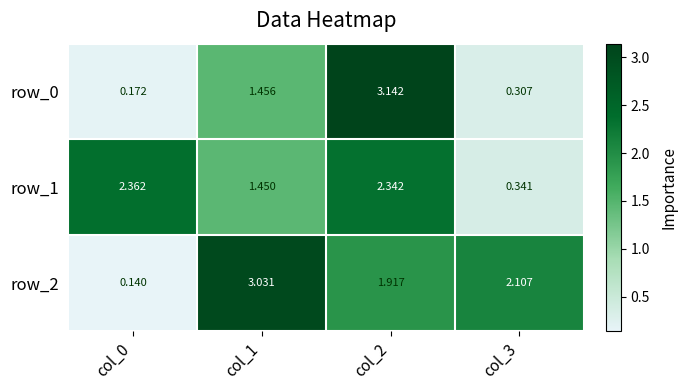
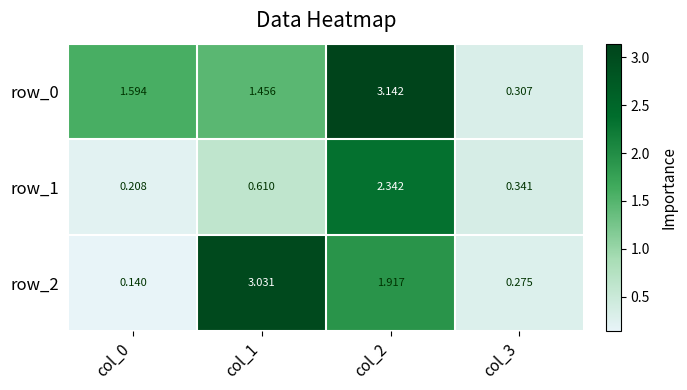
  {
    "row_0": {
-     "col_0": 0.172,
+     "col_0": 1.594,
      "col_1": 1.456,
      "col_2": 3.142,
      "col_3": 0.307
    },
    "row_1": {
-     "col_0": 2.362,
-     "col_1": 1.450,
+     "col_0": 0.208,
+     "col_1": 0.610,
      "col_2": 2.342,
      "col_3": 0.341
    },
    "row_2": {
      "col_0": 0.140,
      "col_1": 3.031,
      "col_2": 1.917,
-     "col_3": 2.107
+     "col_3": 0.275
    }
  }
